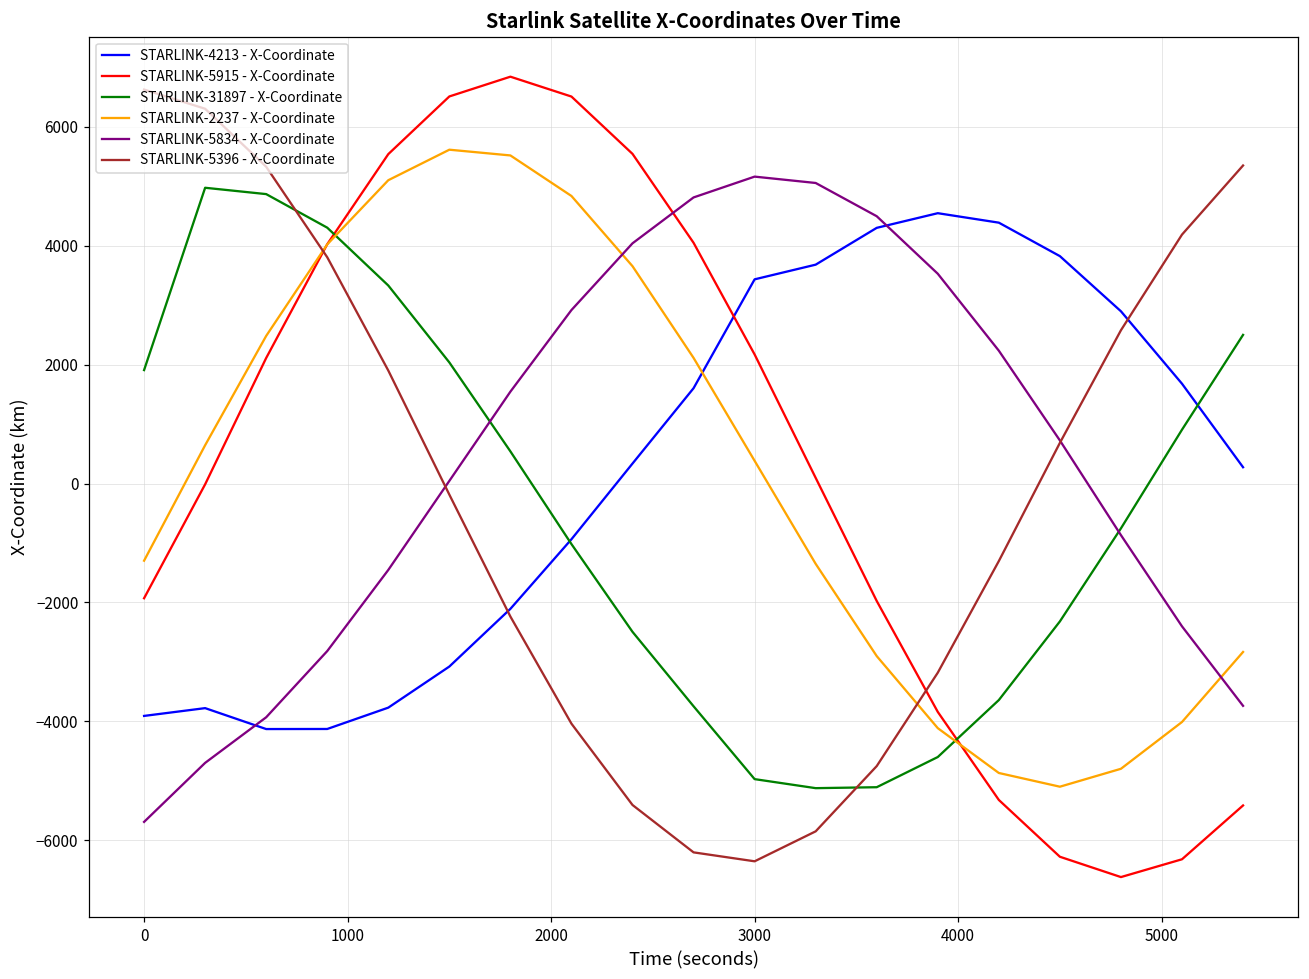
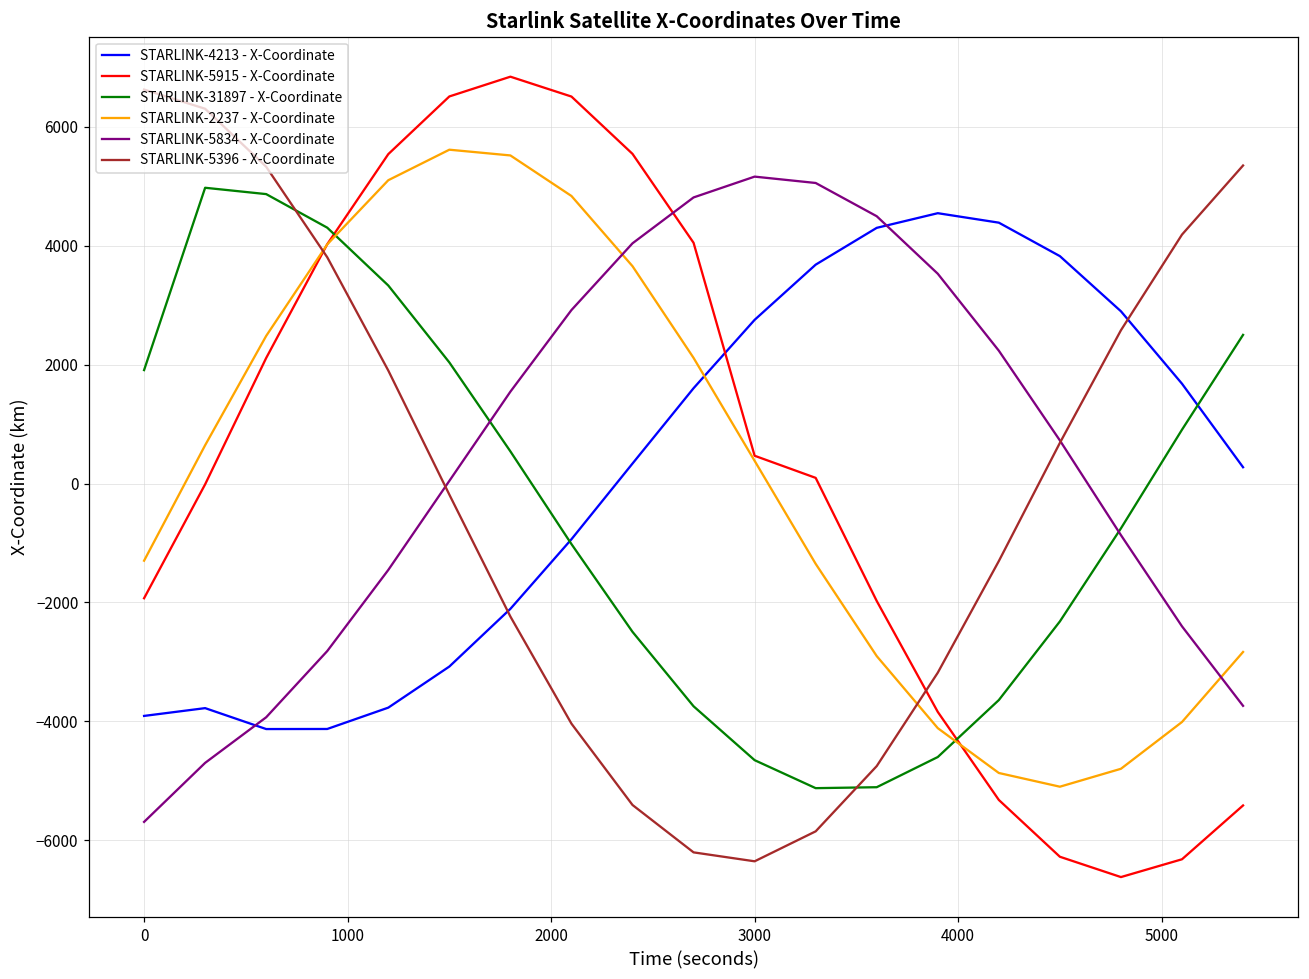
  {
    "STARLINK-4213 - X-Coordinate": {
      "0": -3900,
-     "3000": 3400
+     "3000": 2800
    },
    "STARLINK-5915 - X-Coordinate": {
      "0": -1900,
-     "3000": 2200
+     "3000": 500
    },
    "STARLINK-31897 - X-Coordinate": {
      "0": 1900,
-     "3000": -5000
+     "3000": -4700
    },
    "STARLINK-2237 - X-Coordinate": {
      "0": -1300,
      "3000": 400
    },
    "STARLINK-5834 - X-Coordinate": {
      "0": -5700,
      "3000": 5200
    },
    "STARLINK-5396 - X-Coordinate": {
      "3000": -6400
    }
  }
